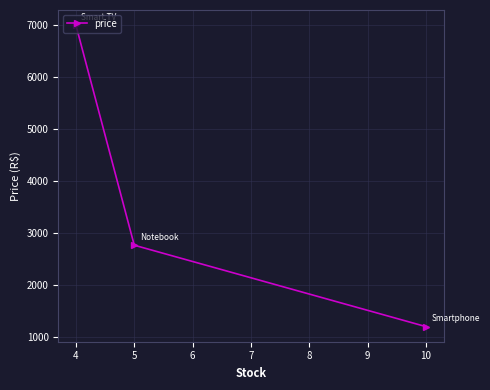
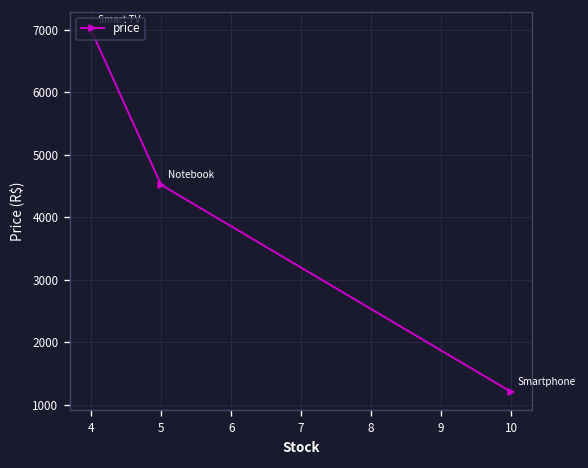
  {
-   "5": 2800,
+   "5": 4500,
    "10": 1200
  }
